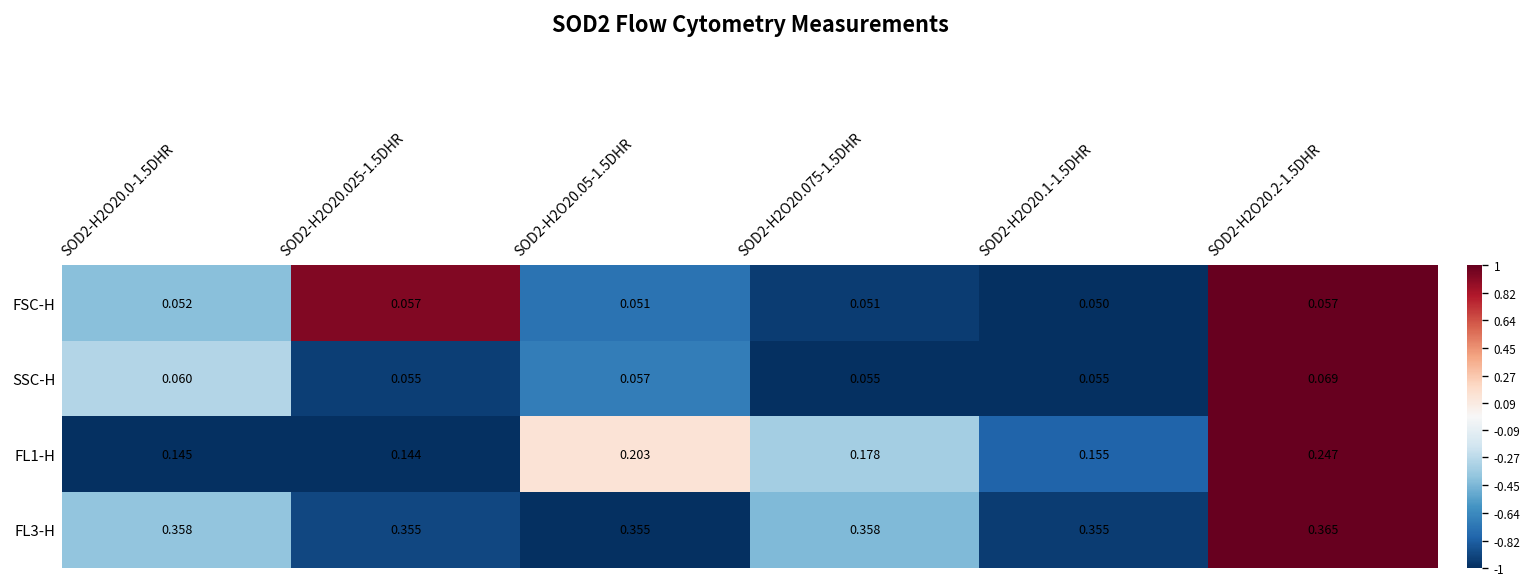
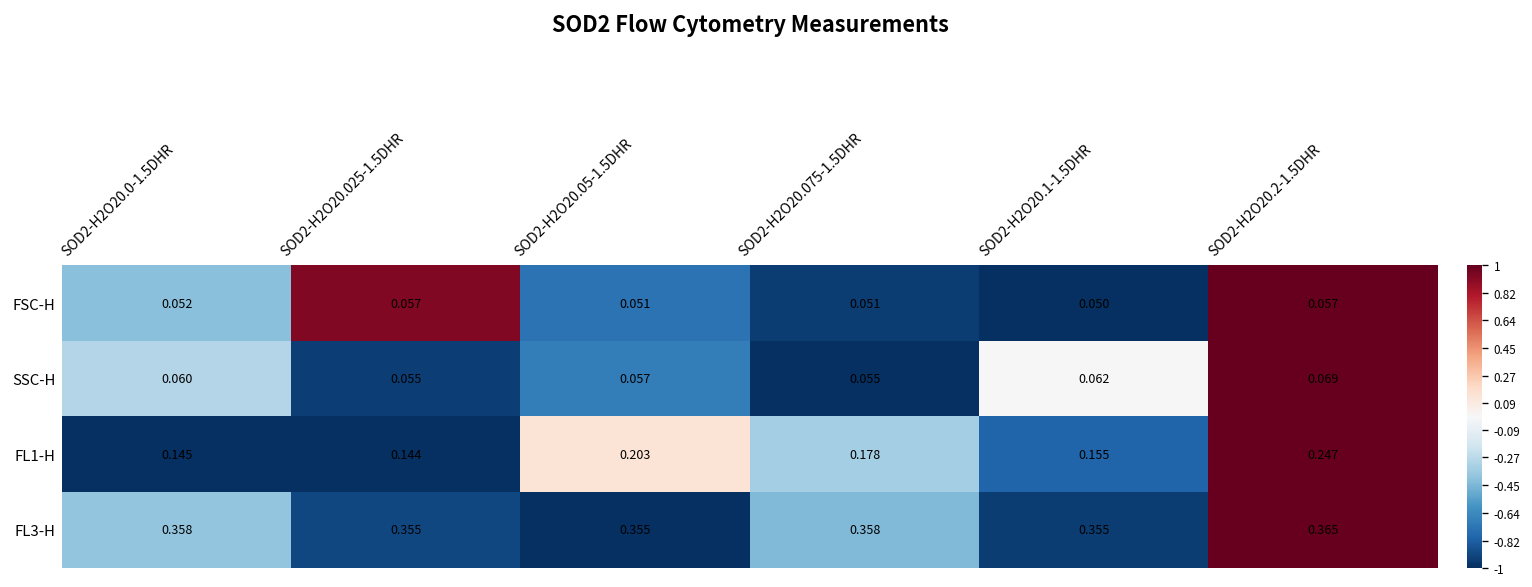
  {
    "FSC-H": {
      "SOD2-H2O20.0-1.5DHR": 0.052,
      "SOD2-H2O20.025-1.5DHR": 0.057,
      "SOD2-H2O20.05-1.5DHR": 0.051,
      "SOD2-H2O20.075-1.5DHR": 0.051,
      "SOD2-H2O20.1-1.5DHR": 0.050,
      "SOD2-H2O20.2-1.5DHR": 0.057
    },
    "SSC-H": {
      "SOD2-H2O20.0-1.5DHR": 0.060,
      "SOD2-H2O20.025-1.5DHR": 0.055,
      "SOD2-H2O20.05-1.5DHR": 0.057,
      "SOD2-H2O20.075-1.5DHR": 0.055,
-     "SOD2-H2O20.1-1.5DHR": 0.055,
+     "SOD2-H2O20.1-1.5DHR": 0.062,
      "SOD2-H2O20.2-1.5DHR": 0.069
    },
    "FL1-H": {
      "SOD2-H2O20.0-1.5DHR": 0.145,
      "SOD2-H2O20.025-1.5DHR": 0.144,
      "SOD2-H2O20.05-1.5DHR": 0.203,
      "SOD2-H2O20.075-1.5DHR": 0.178,
      "SOD2-H2O20.1-1.5DHR": 0.155,
      "SOD2-H2O20.2-1.5DHR": 0.247
    },
    "FL3-H": {
      "SOD2-H2O20.0-1.5DHR": 0.358,
      "SOD2-H2O20.025-1.5DHR": 0.355,
      "SOD2-H2O20.05-1.5DHR": 0.355,
      "SOD2-H2O20.075-1.5DHR": 0.358,
      "SOD2-H2O20.1-1.5DHR": 0.355,
      "SOD2-H2O20.2-1.5DHR": 0.365
    }
  }
